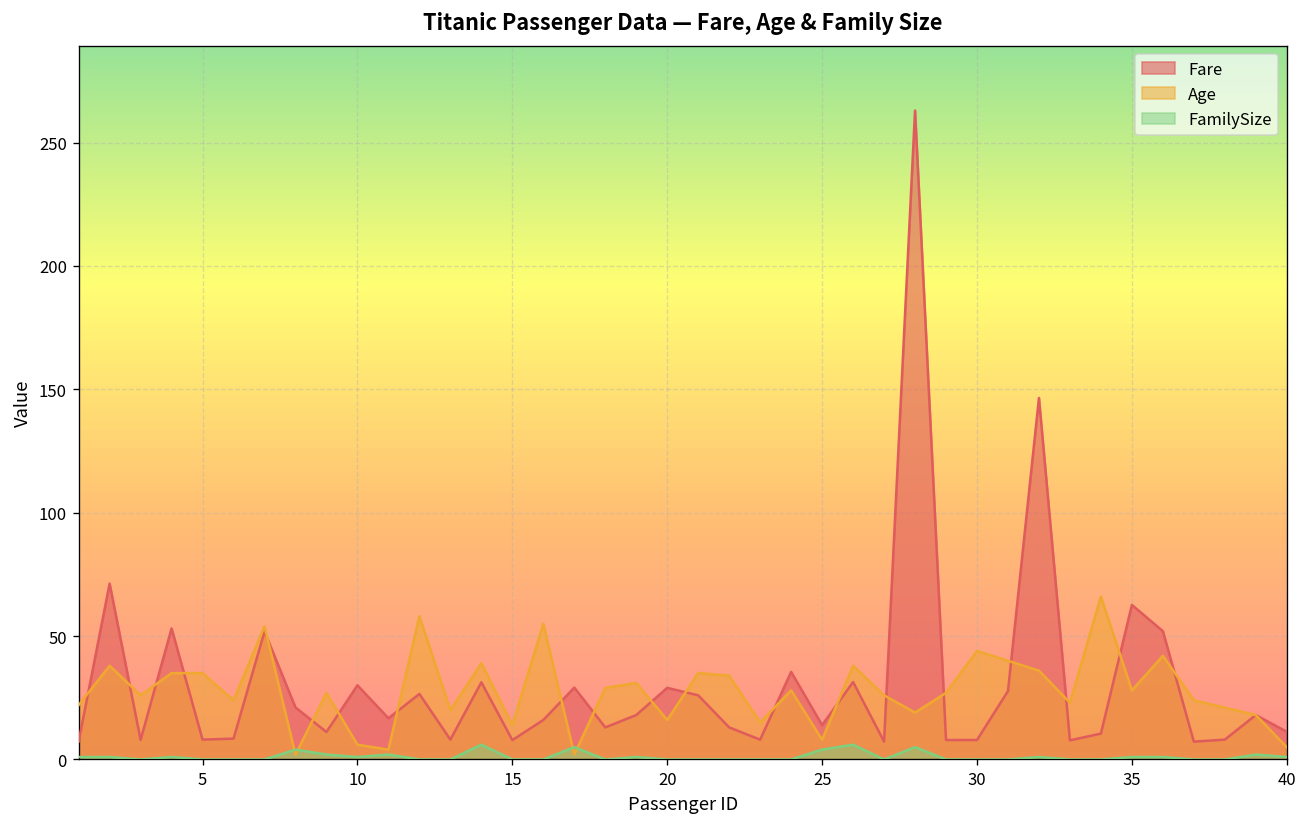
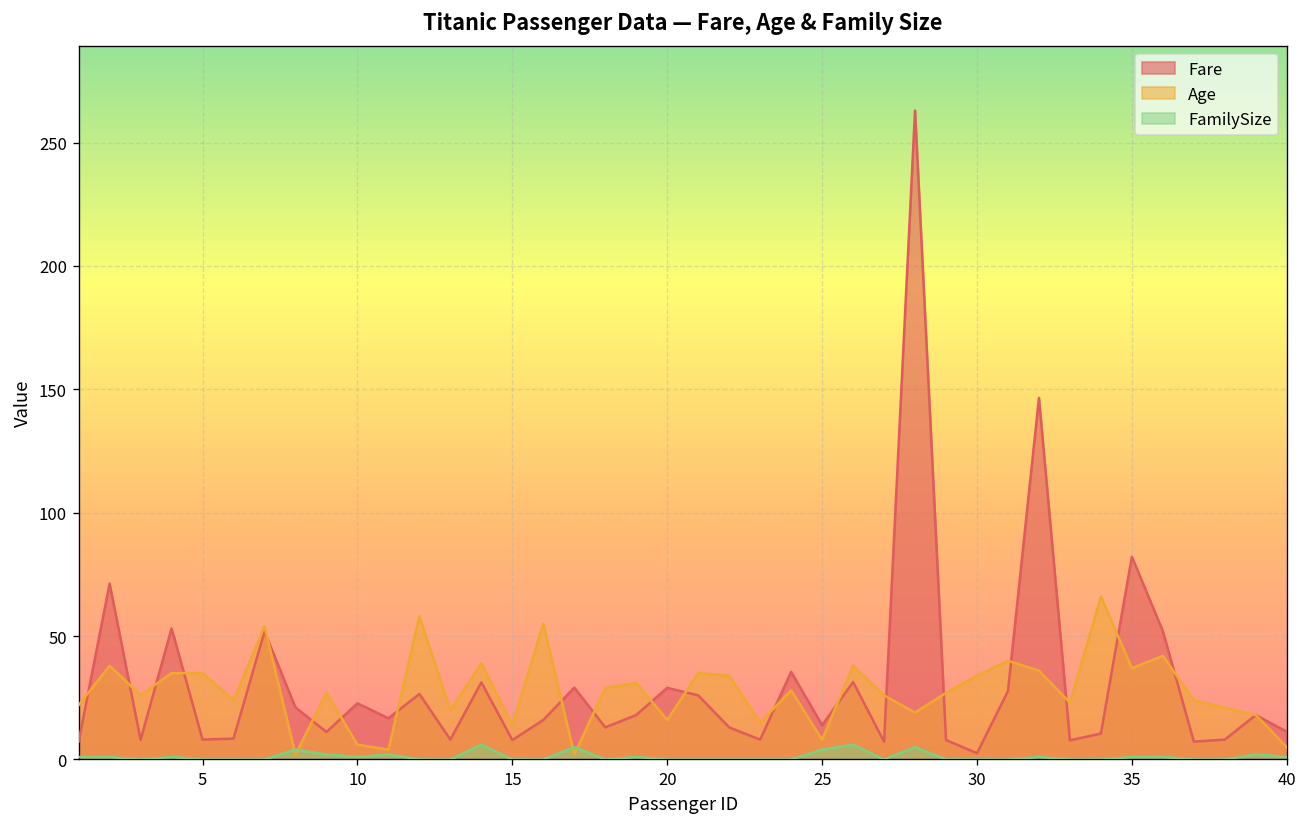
  {
    "Fare": {
      "5": 8,
-     "10": 30,
+     "10": 23,
      "15": 8,
      "20": 29,
      "25": 14,
-     "30": 8,
-     "35": 63,
+     "30": 3,
+     "35": 82,
      "40": 11
    },
    "Age": {
      "5": 35,
      "10": 6,
      "15": 14,
      "20": 16,
      "25": 8,
-     "30": 44,
-     "35": 28,
+     "30": 34,
+     "35": 37,
      "40": 5
    },
    "FamilySize": {
      "5": 0,
      "10": 1,
      "15": 0,
      "20": 0,
      "25": 4,
      "30": 0,
      "35": 1,
      "40": 1
    }
  }
